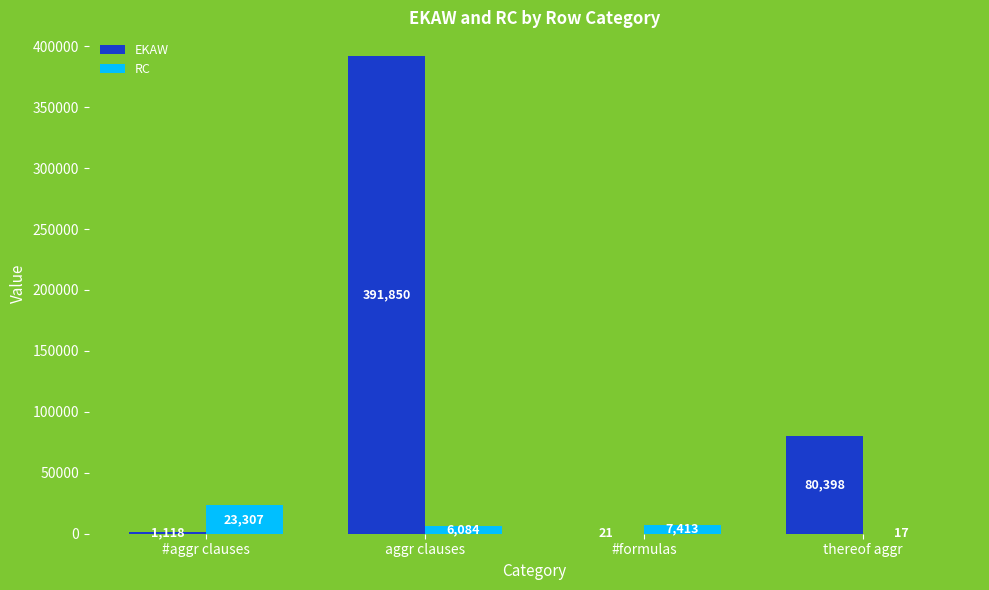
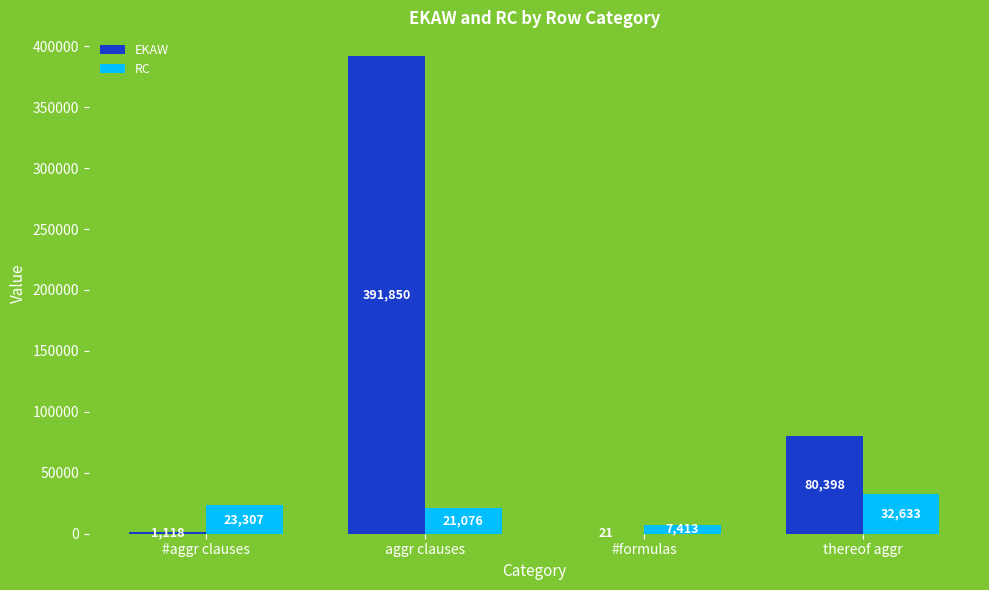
  {
    "EKAW": {
      "#aggr clauses": "1,118",
      "aggr clauses": "391,850",
      "#formulas": "21",
      "thereof aggr": "80,398"
    },
    "RC": {
      "#aggr clauses": "23,307",
-     "aggr clauses": "6,084",
+     "aggr clauses": "21,076",
      "#formulas": "7,413",
-     "thereof aggr": "17"
+     "thereof aggr": "32,633"
    }
  }
